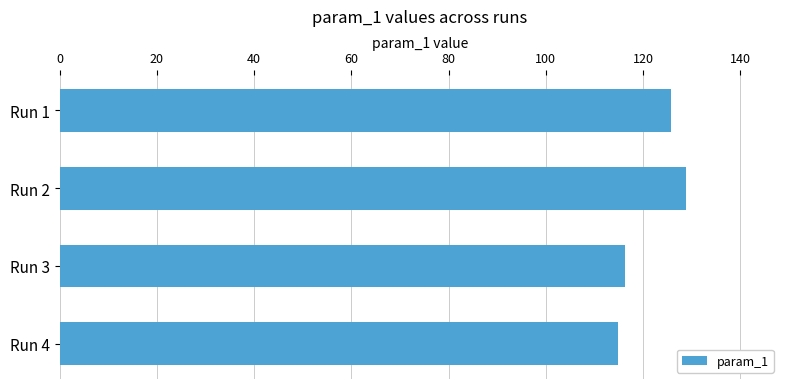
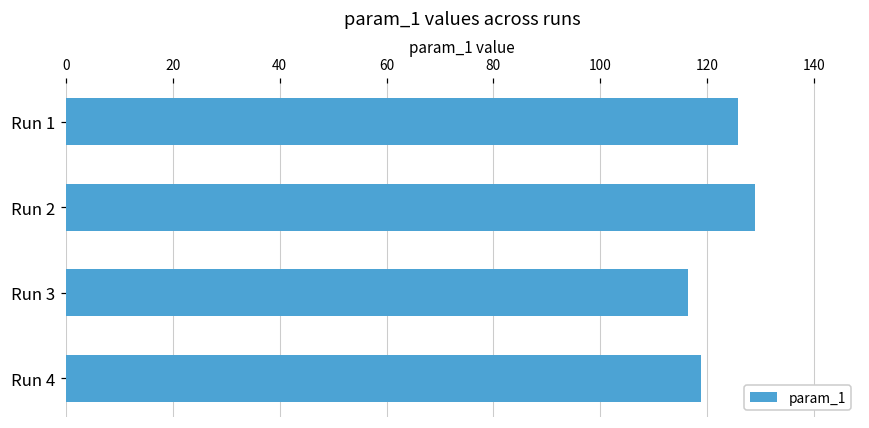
  {
    "Run 1": 126,
    "Run 2": 129,
    "Run 3": 116,
-   "Run 4": 115
+   "Run 4": 119
  }
